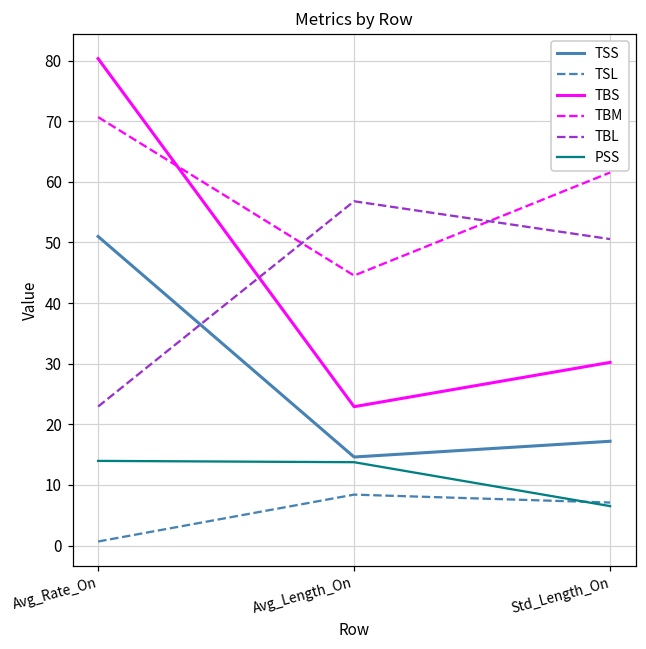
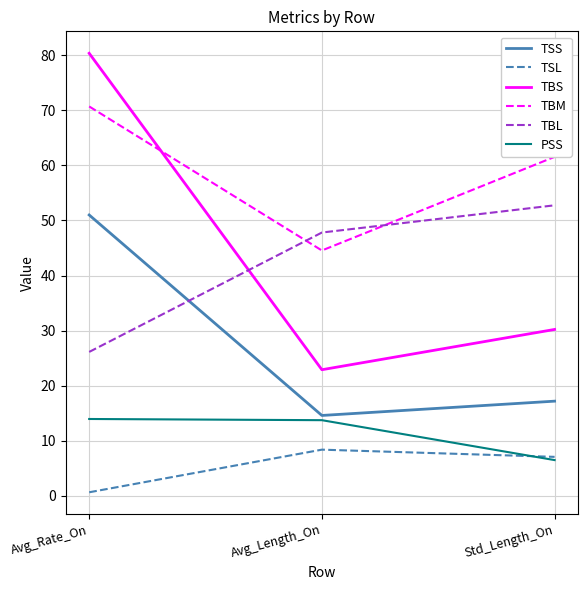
  {
    "TBL": {
-     "Avg_Rate_On": 23,
-     "Avg_Length_On": 57,
-     "Std_Length_On": 51
+     "Avg_Rate_On": 26,
+     "Avg_Length_On": 48,
+     "Std_Length_On": 53
    },
    "PSS": {
      "Avg_Rate_On": 14,
      "Avg_Length_On": 14,
      "Std_Length_On": 7
    }
  }
